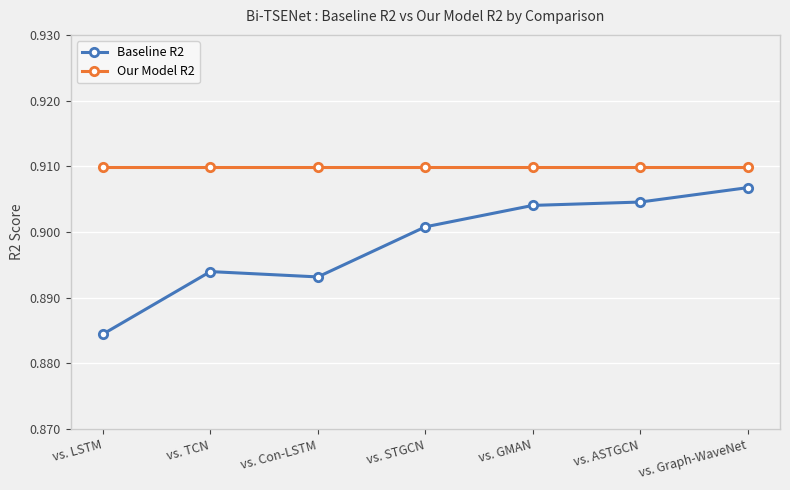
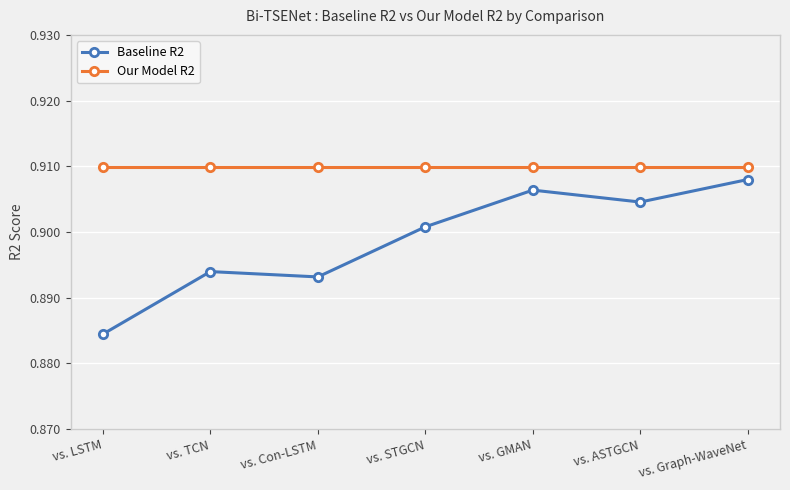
  {
    "Baseline R2": {
      "vs. LSTM": 0.884,
      "vs. TCN": 0.894,
      "vs. Con-LSTM": 0.893,
      "vs. STGCN": 0.901,
-     "vs. GMAN": 0.904,
+     "vs. GMAN": 0.906,
      "vs. ASTGCN": 0.905,
-     "vs. Graph-WaveNet": 0.907
+     "vs. Graph-WaveNet": 0.908
    },
    "Our Model R2": {
      "vs. LSTM": 0.910,
      "vs. TCN": 0.910,
      "vs. Con-LSTM": 0.910,
      "vs. STGCN": 0.910,
      "vs. GMAN": 0.910,
      "vs. ASTGCN": 0.910,
      "vs. Graph-WaveNet": 0.910
    }
  }
